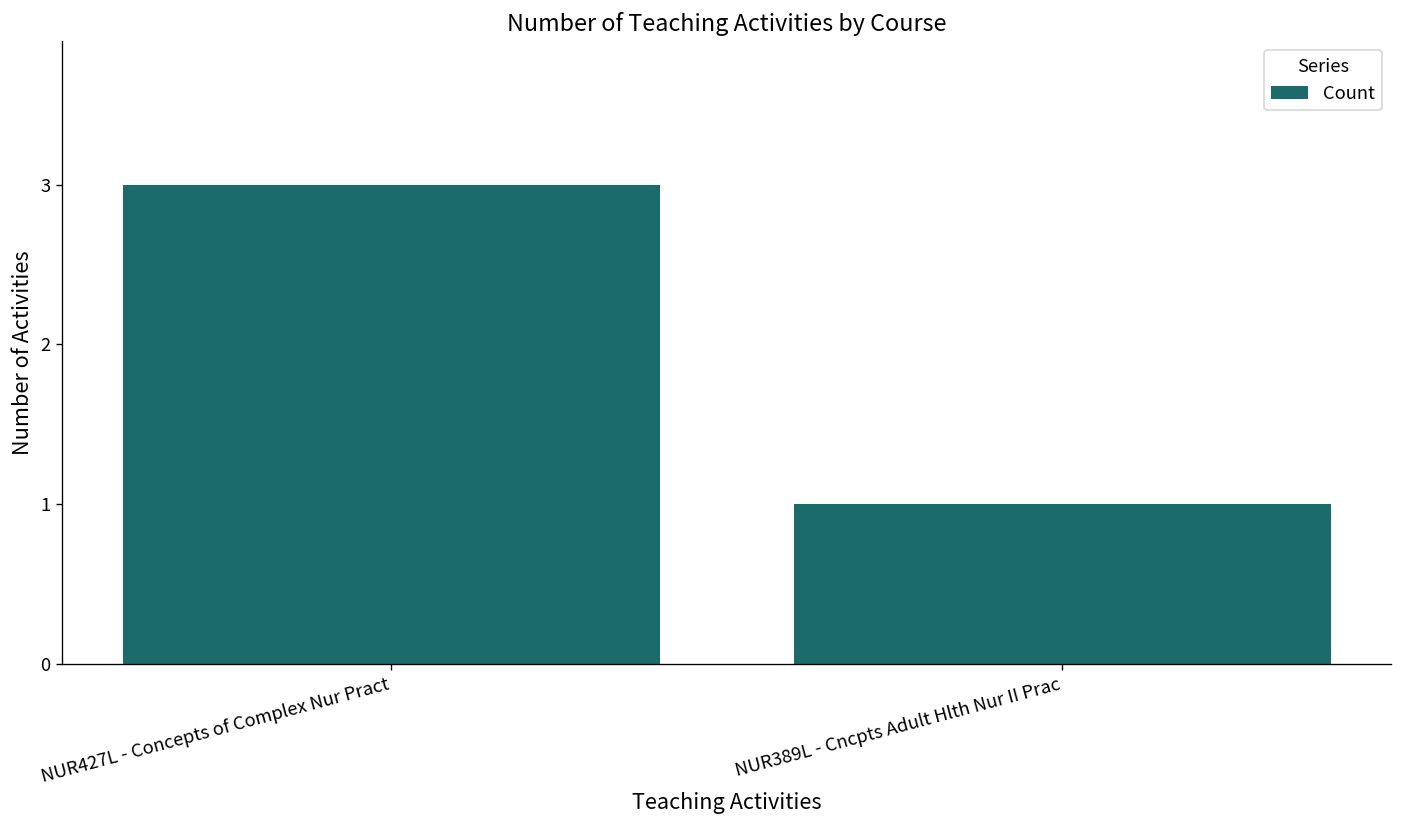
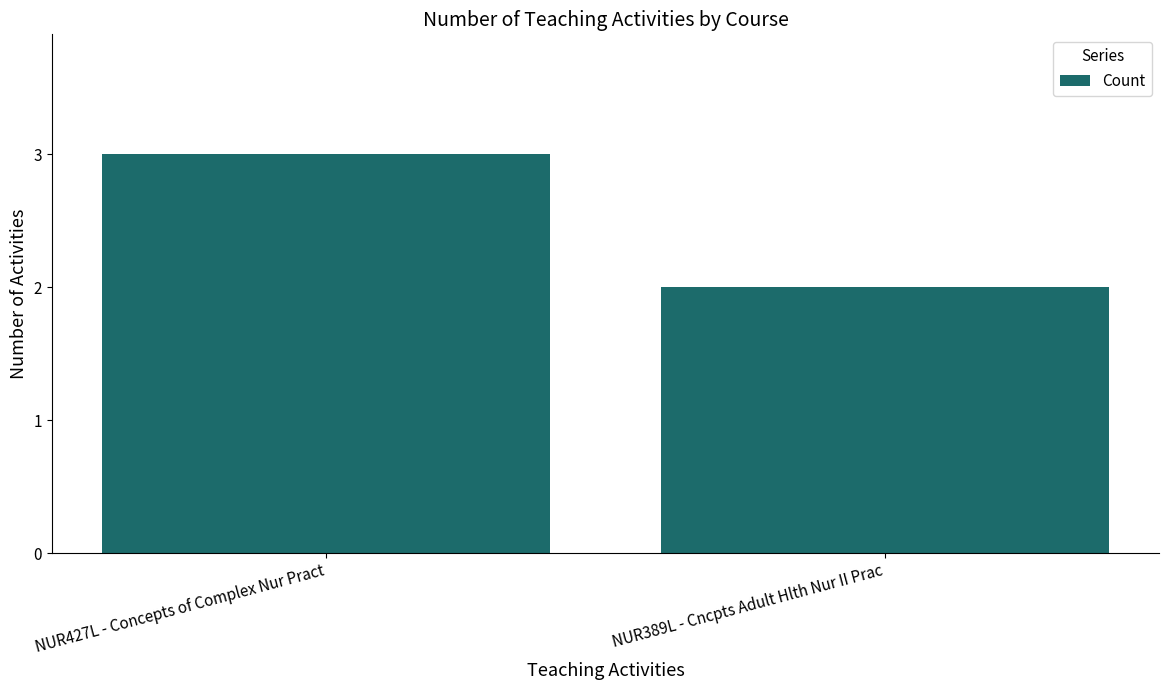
  {
    "NUR427L - Concepts of Complex Nur Pract": 3,
-   "NUR389L - Cncpts Adult Hlth Nur II Prac": 1
+   "NUR389L - Cncpts Adult Hlth Nur II Prac": 2
  }
